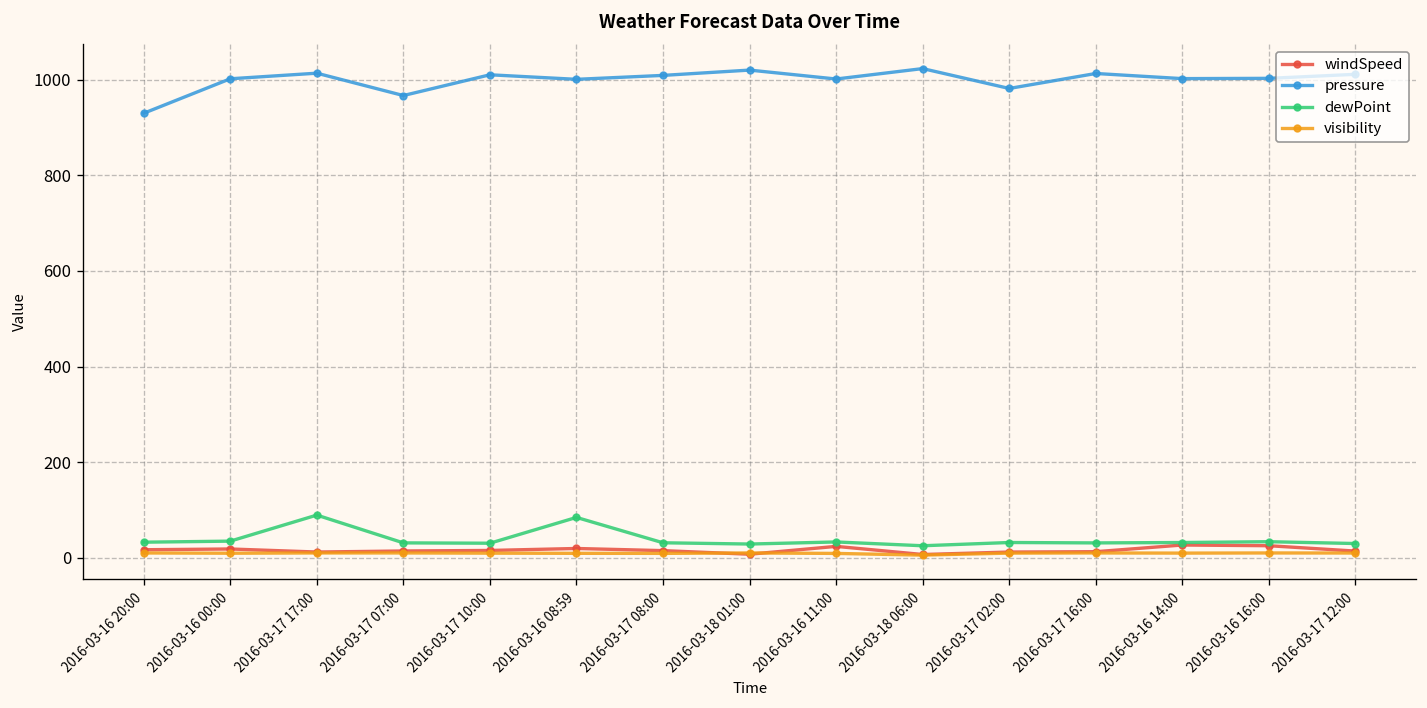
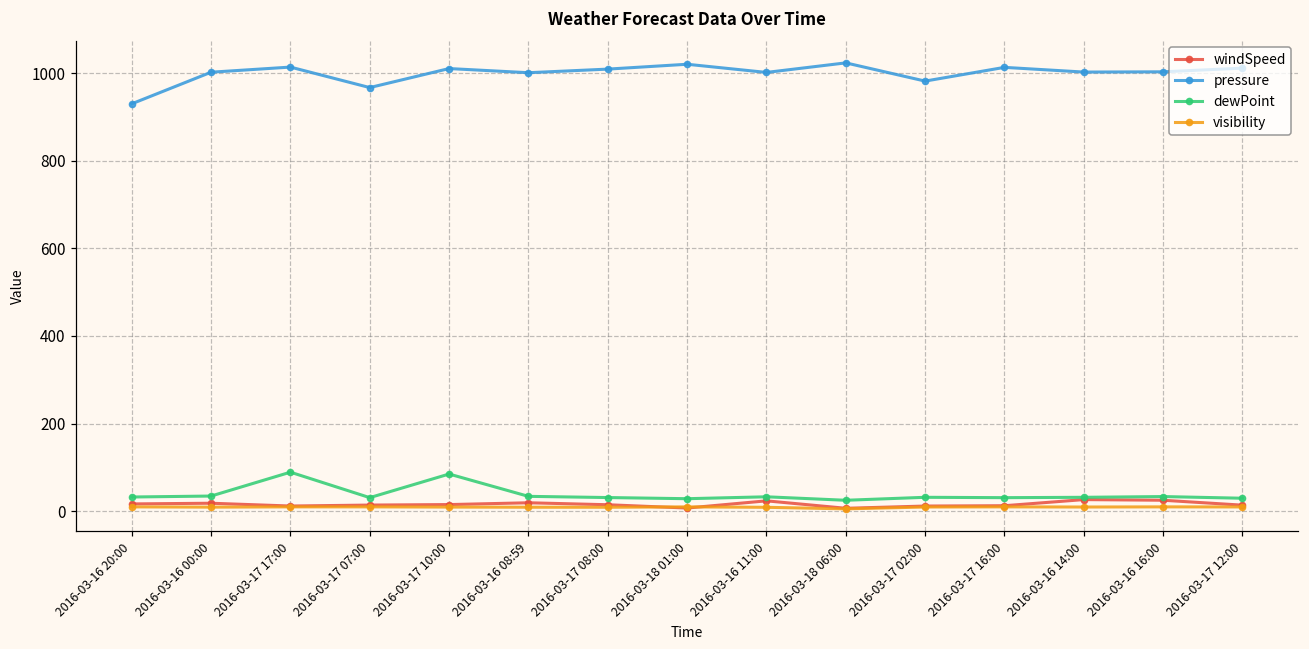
  {
    "windSpeed": {
      "2016-03-16 20:00": 20,
      "2016-03-16 00:00": 20,
      "2016-03-16 08:59": 20,
      "2016-03-16 11:00": 20,
      "2016-03-16 16:00": 30
    },
    "pressure": {
      "2016-03-16 20:00": 930,
      "2016-03-16 00:00": 1000,
      "2016-03-17 17:00": 1010,
      "2016-03-17 07:00": 970,
      "2016-03-17 10:00": 1010,
      "2016-03-16 08:59": 1000,
      "2016-03-17 08:00": 1010,
      "2016-03-18 01:00": 1020,
      "2016-03-16 11:00": 1000,
      "2016-03-18 06:00": 1020,
      "2016-03-17 02:00": 980,
      "2016-03-17 16:00": 1010,
      "2016-03-16 14:00": 1000,
      "2016-03-16 16:00": 1000
    },
    "dewPoint": {
      "2016-03-16 20:00": 30,
      "2016-03-16 00:00": 30,
      "2016-03-17 17:00": 90,
      "2016-03-17 07:00": 30,
-     "2016-03-17 10:00": 30,
-     "2016-03-16 08:59": 80,
+     "2016-03-17 10:00": 80,
+     "2016-03-16 08:59": 30,
      "2016-03-17 08:00": 30,
      "2016-03-18 01:00": 30,
      "2016-03-16 11:00": 30,
      "2016-03-18 06:00": 30,
      "2016-03-17 02:00": 30,
      "2016-03-17 16:00": 30,
      "2016-03-16 16:00": 30,
      "2016-03-17 12:00": 30
    },
    "visibility": {
      "2016-03-16 20:00": 10,
      "2016-03-16 00:00": 10,
      "2016-03-16 08:59": 10,
      "2016-03-16 11:00": 10,
      "2016-03-16 14:00": 10,
      "2016-03-16 16:00": 10
    }
  }
